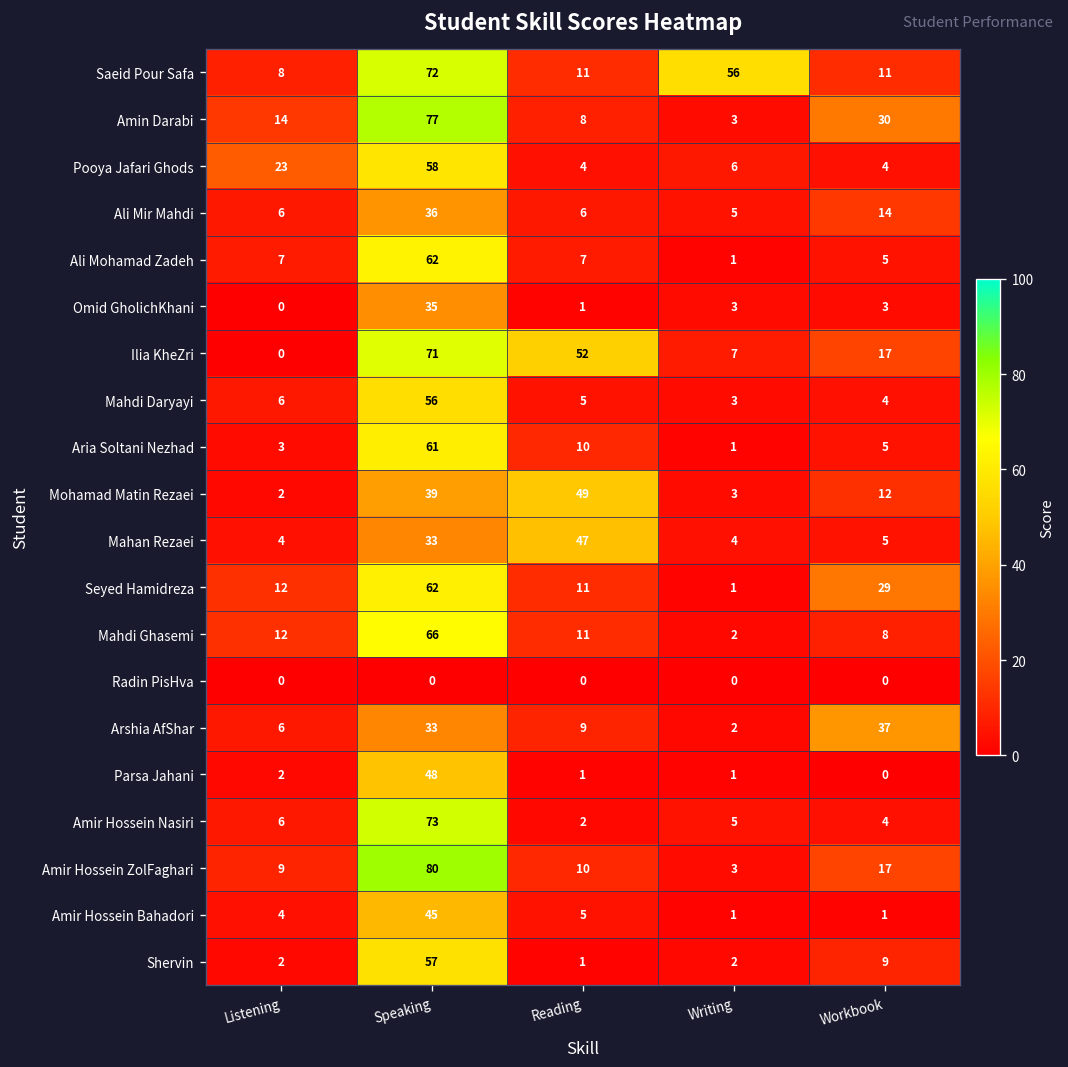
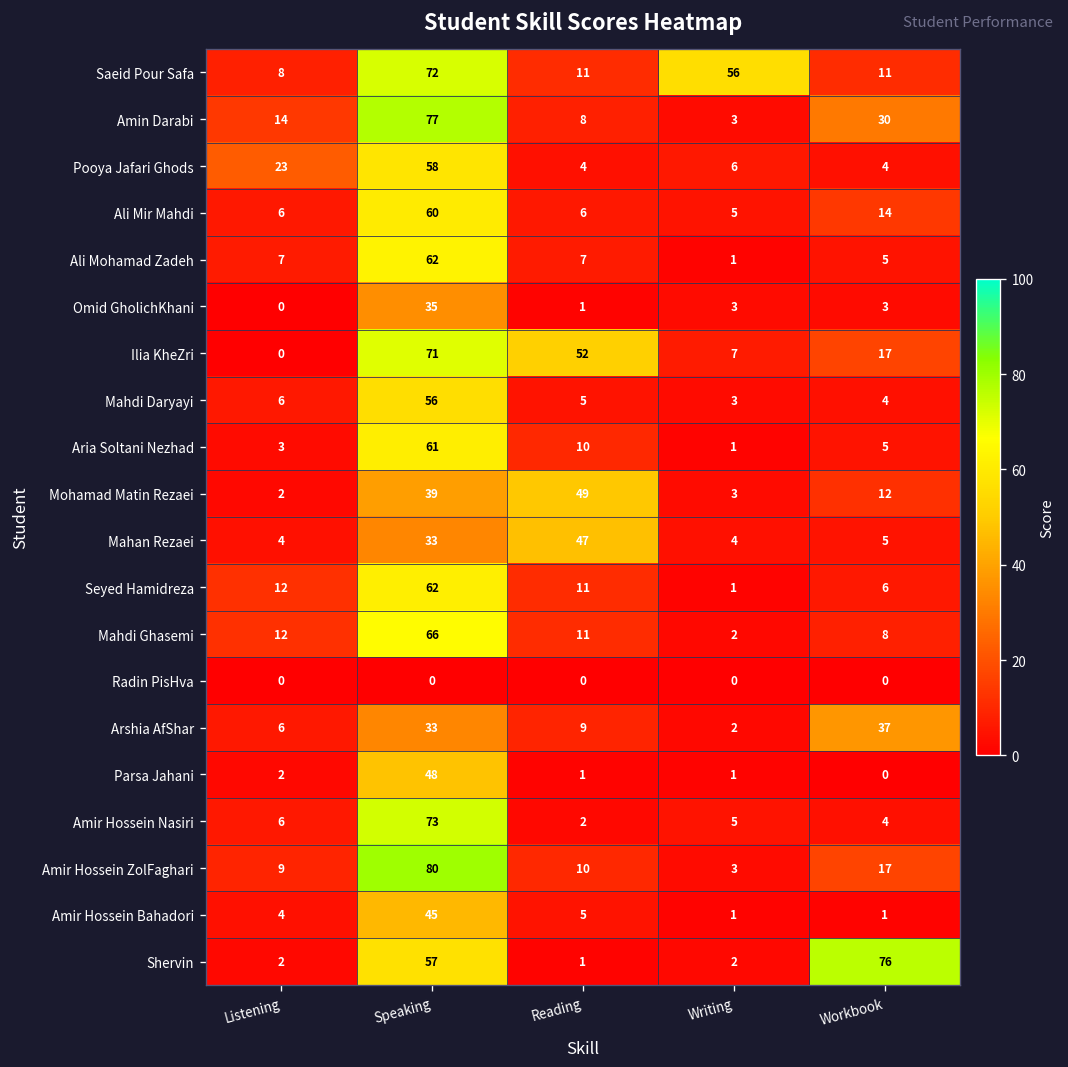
  {
    "Saeid Pour Safa": {
      "Listening": 8,
      "Speaking": 72,
      "Reading": 11,
      "Writing": 56,
      "Workbook": 11
    },
    "Amin Darabi": {
      "Listening": 14,
      "Speaking": 77,
      "Reading": 8,
      "Writing": 3,
      "Workbook": 30
    },
    "Pooya Jafari Ghods": {
      "Listening": 23,
      "Speaking": 58,
      "Reading": 4,
      "Writing": 6,
      "Workbook": 4
    },
    "Ali Mir Mahdi": {
      "Listening": 6,
-     "Speaking": 36,
+     "Speaking": 60,
      "Reading": 6,
      "Writing": 5,
      "Workbook": 14
    },
    "Ali Mohamad Zadeh": {
      "Listening": 7,
      "Speaking": 62,
      "Reading": 7,
      "Writing": 1,
      "Workbook": 5
    },
    "Omid GholichKhani": {
      "Listening": 0,
      "Speaking": 35,
      "Reading": 1,
      "Writing": 3,
      "Workbook": 3
    },
    "Ilia KheZri": {
      "Listening": 0,
      "Speaking": 71,
      "Reading": 52,
      "Writing": 7,
      "Workbook": 17
    },
    "Mahdi Daryayi": {
      "Listening": 6,
      "Speaking": 56,
      "Reading": 5,
      "Writing": 3,
      "Workbook": 4
    },
    "Aria Soltani Nezhad": {
      "Listening": 3,
      "Speaking": 61,
      "Reading": 10,
      "Writing": 1,
      "Workbook": 5
    },
    "Mohamad Matin Rezaei": {
      "Listening": 2,
      "Speaking": 39,
      "Reading": 49,
      "Writing": 3,
      "Workbook": 12
    },
    "Mahan Rezaei": {
      "Listening": 4,
      "Speaking": 33,
      "Reading": 47,
      "Writing": 4,
      "Workbook": 5
    },
    "Seyed Hamidreza": {
      "Listening": 12,
      "Speaking": 62,
      "Reading": 11,
      "Writing": 1,
-     "Workbook": 29
+     "Workbook": 6
    },
    "Mahdi Ghasemi": {
      "Listening": 12,
      "Speaking": 66,
      "Reading": 11,
      "Writing": 2,
      "Workbook": 8
    },
    "Radin PisHva": {
      "Listening": 0,
      "Speaking": 0,
      "Reading": 0,
      "Writing": 0,
      "Workbook": 0
    },
    "Arshia AfShar": {
      "Listening": 6,
      "Speaking": 33,
      "Reading": 9,
      "Writing": 2,
      "Workbook": 37
    },
    "Parsa Jahani": {
      "Listening": 2,
      "Speaking": 48,
      "Reading": 1,
      "Writing": 1,
      "Workbook": 0
    },
    "Amir Hossein Nasiri": {
      "Listening": 6,
      "Speaking": 73,
      "Reading": 2,
      "Writing": 5,
      "Workbook": 4
    },
    "Amir Hossein ZolFaghari": {
      "Listening": 9,
      "Speaking": 80,
      "Reading": 10,
      "Writing": 3,
      "Workbook": 17
    },
    "Amir Hossein Bahadori": {
      "Listening": 4,
      "Speaking": 45,
      "Reading": 5,
      "Writing": 1,
      "Workbook": 1
    },
    "Shervin": {
      "Listening": 2,
      "Speaking": 57,
      "Reading": 1,
      "Writing": 2,
-     "Workbook": 9
+     "Workbook": 76
    }
  }
